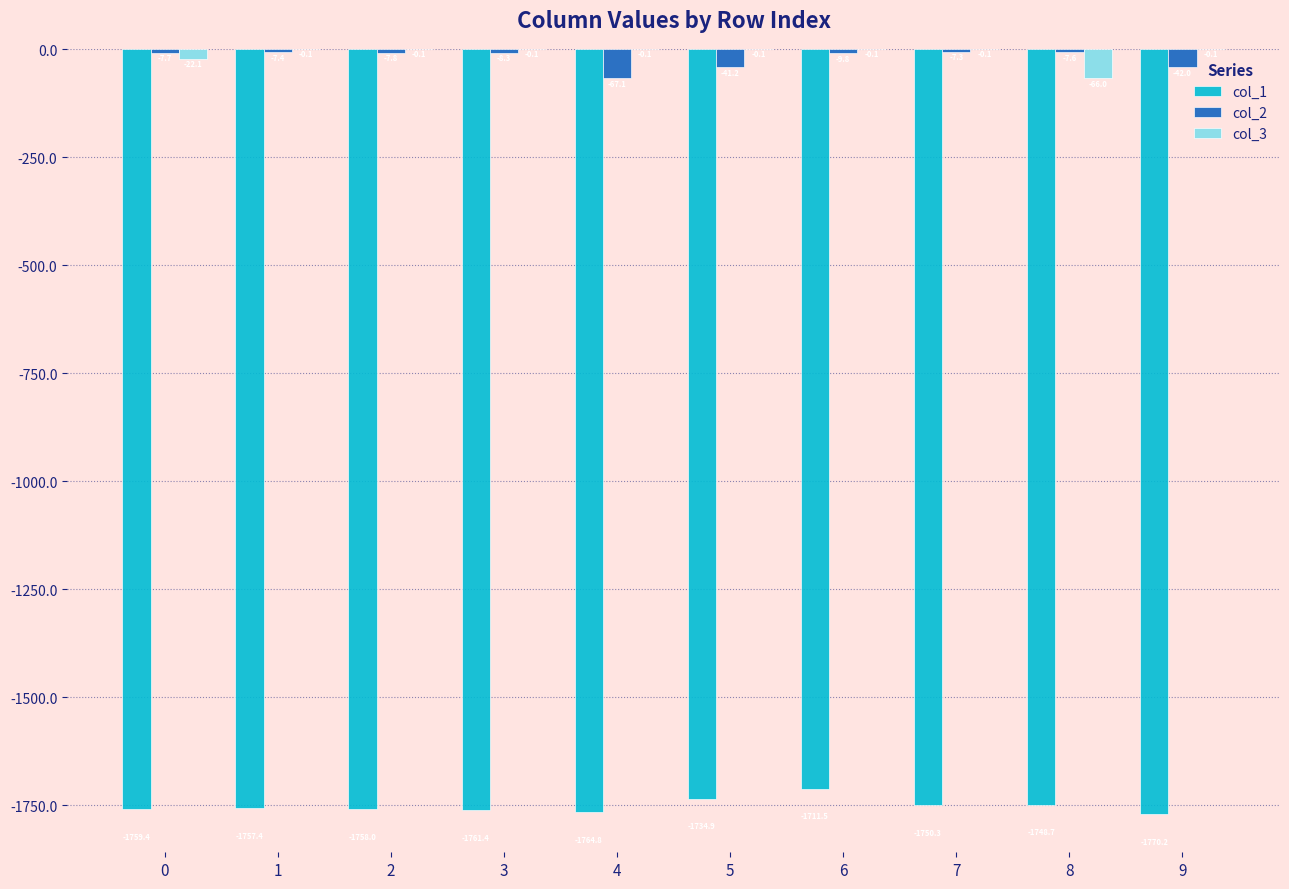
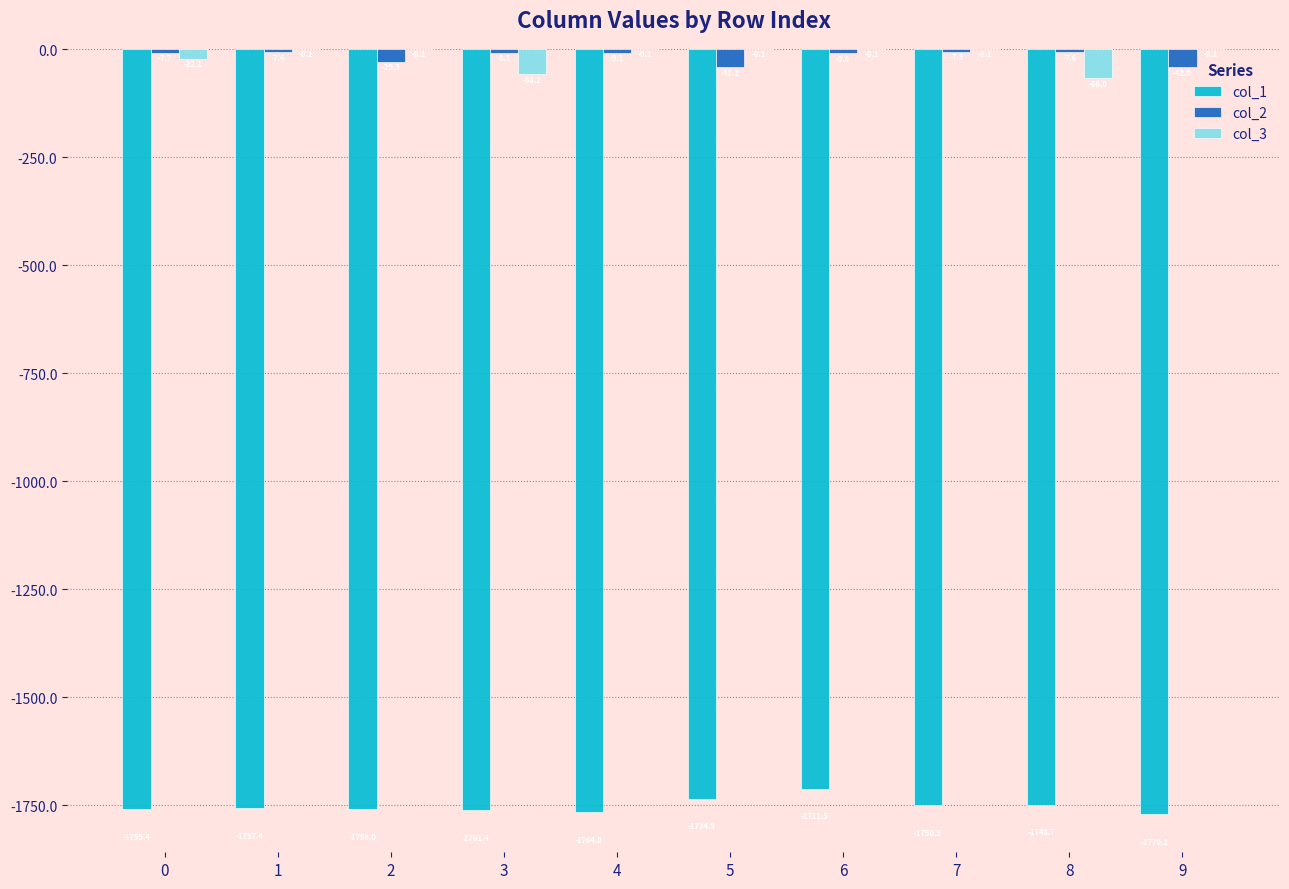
  {
    "col_1": {
      "0": -1760,
      "1": -1760,
      "2": -1760,
      "3": -1760,
      "4": -1760,
      "5": -1730,
      "6": -1710,
      "7": -1750,
      "8": -1750,
      "9": -1770
    },
    "col_2": {
      "0": -10,
      "1": -10,
-     "2": -10,
+     "2": -30,
      "3": -10,
-     "4": -70,
+     "4": -10,
      "5": -40,
      "6": -10,
      "7": -10,
      "8": -10,
      "9": -40
    },
    "col_3": {
      "0": -20,
-     "3": 0,
+     "3": -60,
      "8": -70
    }
  }
